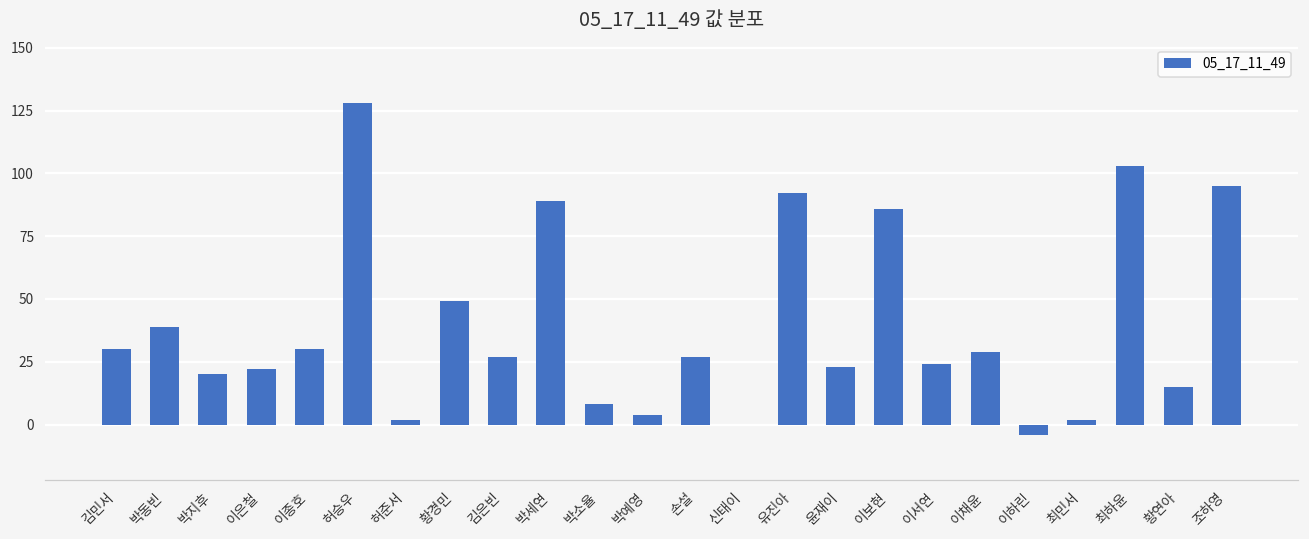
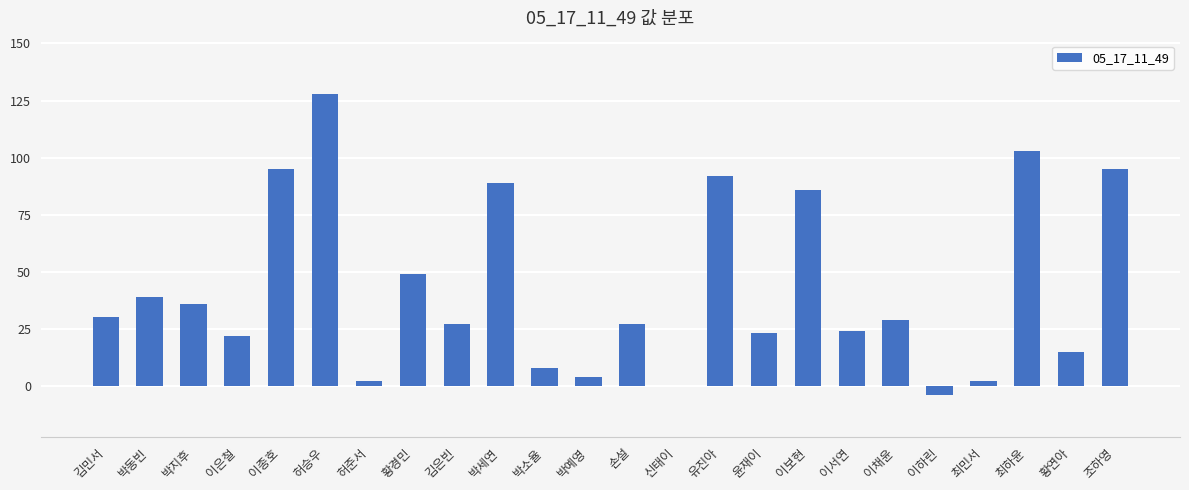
  {
    "김민서": 30,
    "박동빈": 39,
-   "박지후": 20,
+   "박지후": 36,
    "이은철": 22,
-   "이종호": 30,
+   "이종호": 95,
    "허승우": 128,
    "허준서": 2,
    "황경민": 49,
    "김은빈": 27,
    "박세연": 89,
    "박소율": 8,
    "박예영": 4,
    "손설": 27,
    "신태이": 0,
    "유진아": 92,
    "윤재이": 23,
    "이보현": 86,
    "이서연": 24,
    "이채윤": 29,
    "이하린": -4,
    "최민서": 2,
    "최하윤": 103,
    "황연아": 15,
    "조하영": 95
  }
